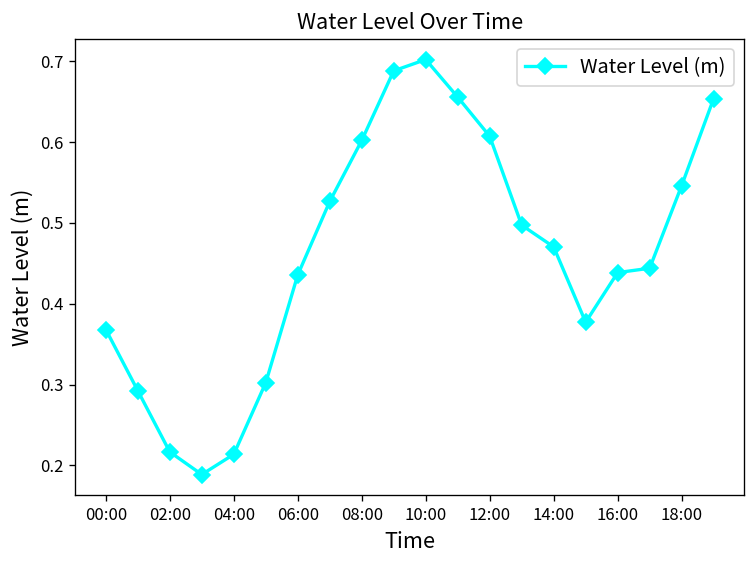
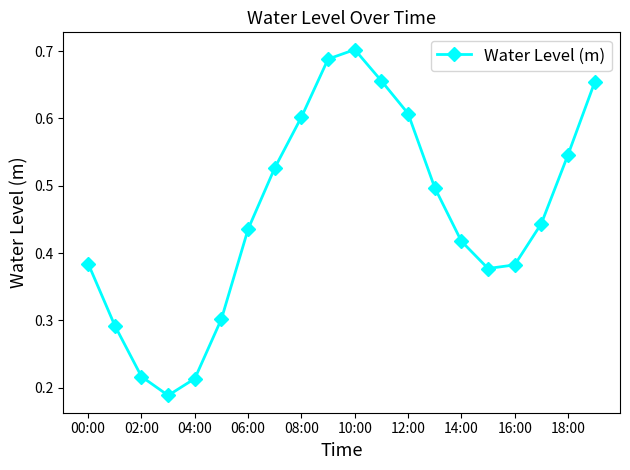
  {
-   "00:00": 0.37,
+   "00:00": 0.38,
    "02:00": 0.22,
    "04:00": 0.21,
    "06:00": 0.44,
    "08:00": 0.60,
    "10:00": 0.70,
    "12:00": 0.61,
-   "14:00": 0.47,
-   "16:00": 0.44,
+   "14:00": 0.42,
+   "16:00": 0.38,
    "18:00": 0.55
  }
